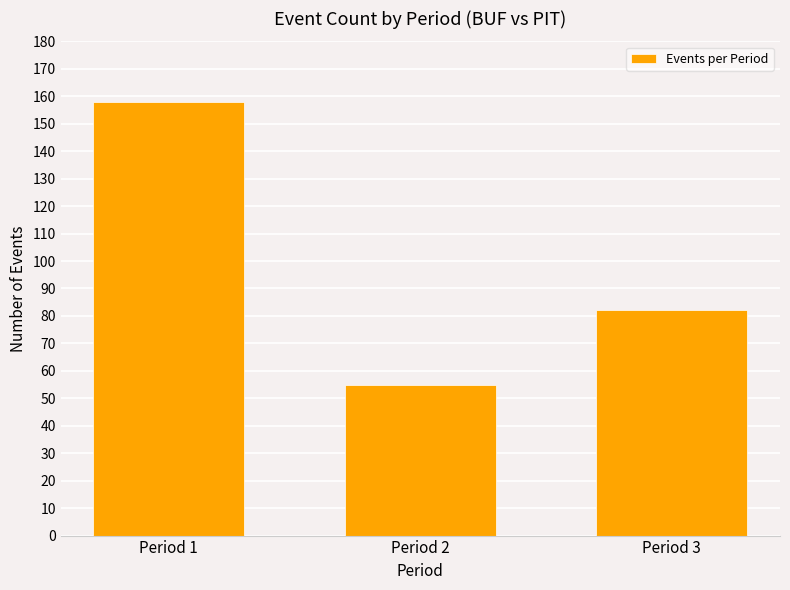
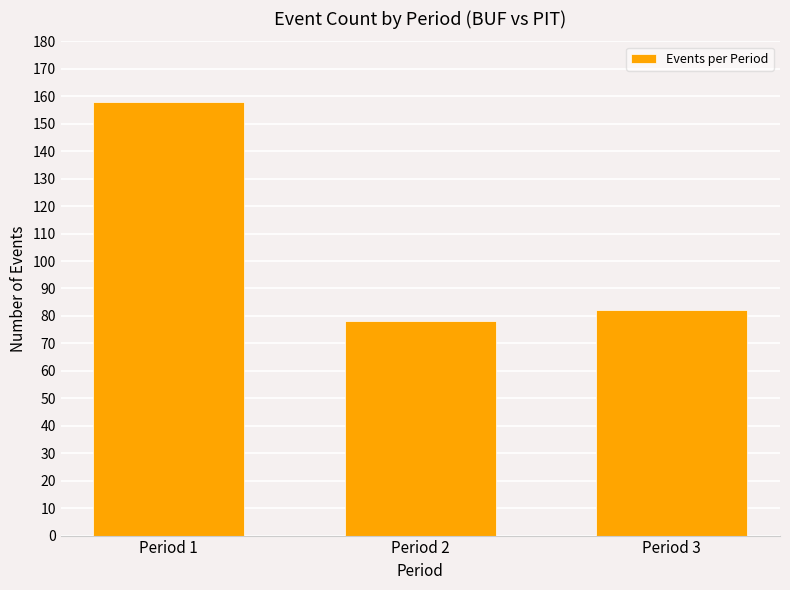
  {
    "Period 1": 158,
-   "Period 2": 55,
+   "Period 2": 78,
    "Period 3": 82
  }
